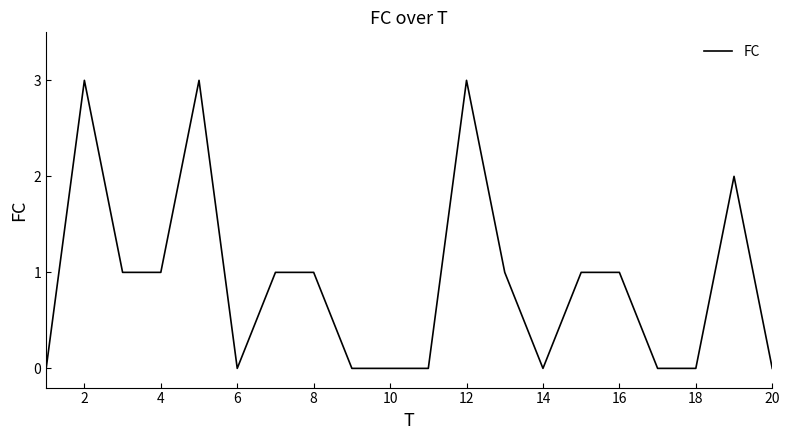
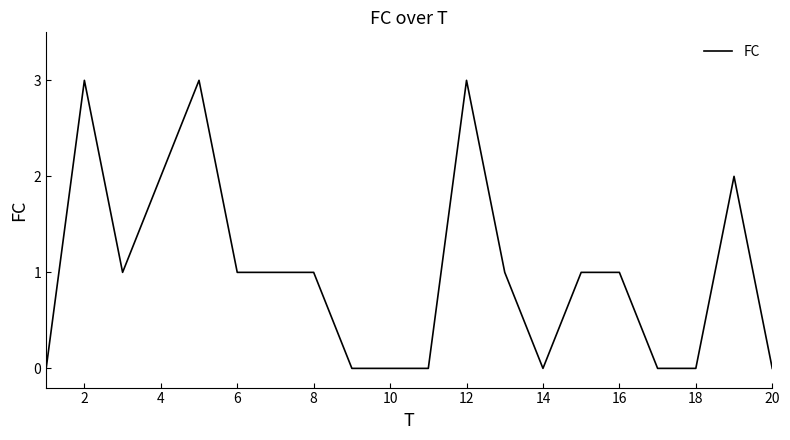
  {
    "2": 3,
-   "4": 1,
-   "6": 0,
+   "4": 2,
+   "6": 1,
    "8": 1,
    "10": 0,
    "12": 3,
    "14": 0,
    "16": 1,
    "18": 0,
    "20": 0
  }
